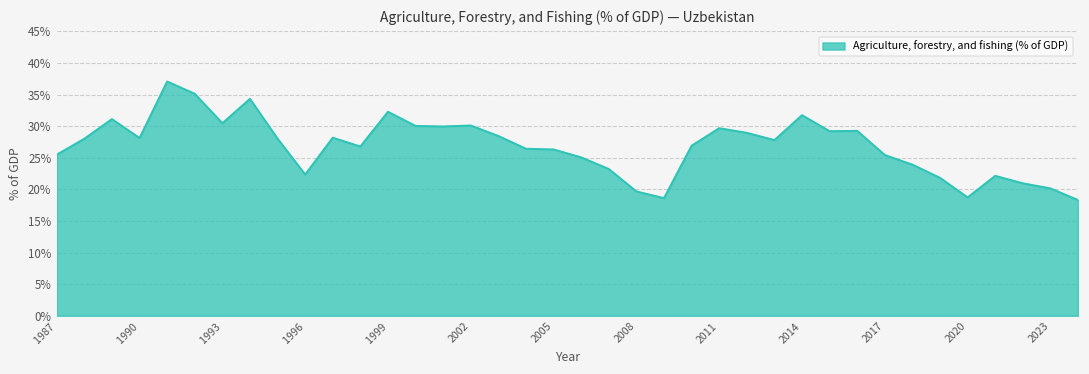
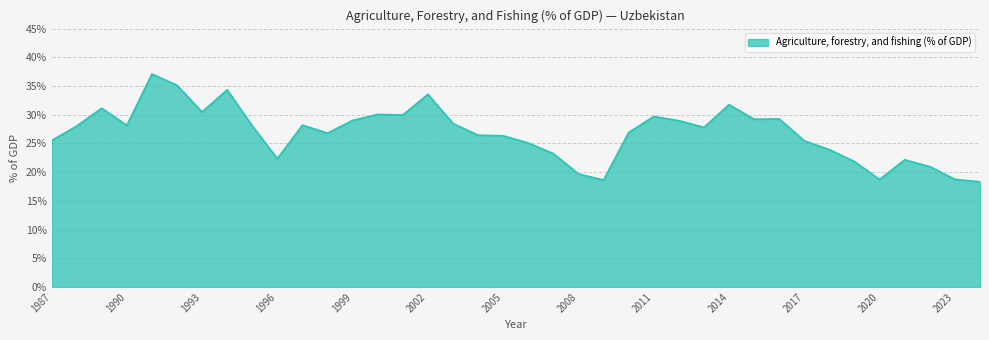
  {
    "1987": "26%",
    "1990": "28%",
    "1993": "30%",
    "1996": "22%",
-   "1999": "32%",
-   "2002": "30%",
+   "1999": "29%",
+   "2002": "34%",
    "2005": "26%",
    "2008": "20%",
    "2011": "30%",
    "2014": "32%",
    "2017": "25%",
    "2020": "19%",
-   "2023": "20%"
+   "2023": "19%"
  }
